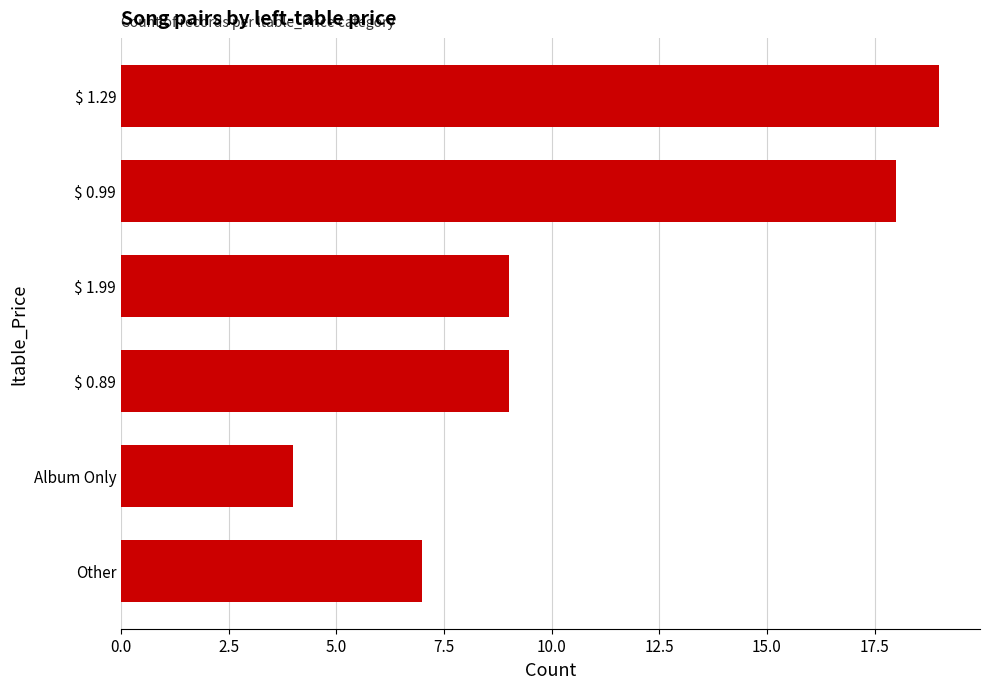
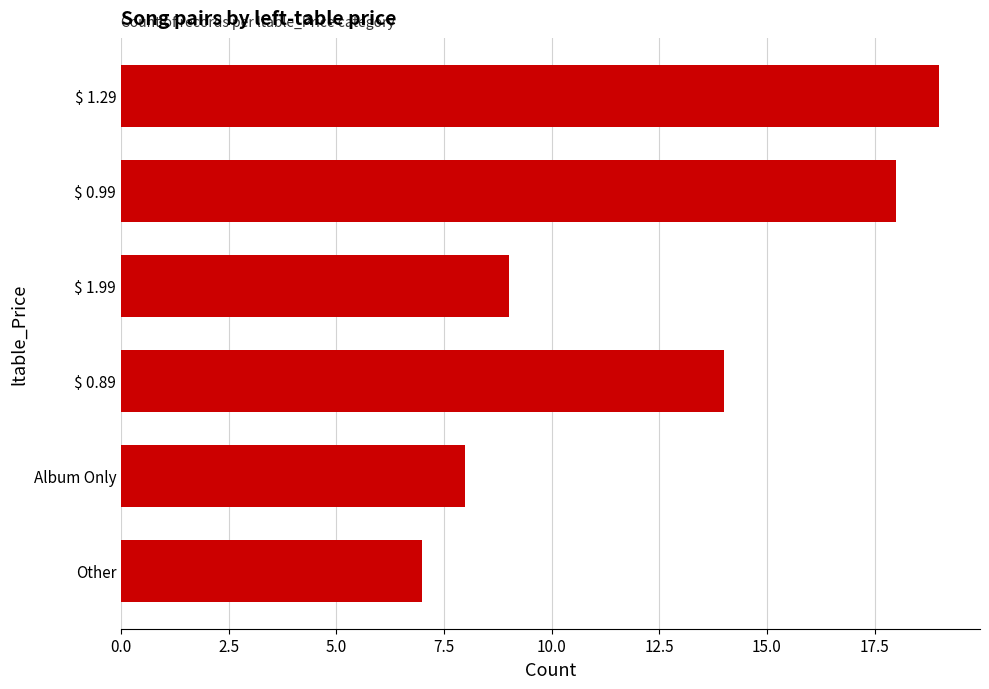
  {
    "$ 1.29": 19,
    "$ 0.99": 18,
    "$ 1.99": 9,
-   "$ 0.89": 9,
-   "Album Only": 4,
+   "$ 0.89": 14,
+   "Album Only": 8,
    "Other": 7
  }
